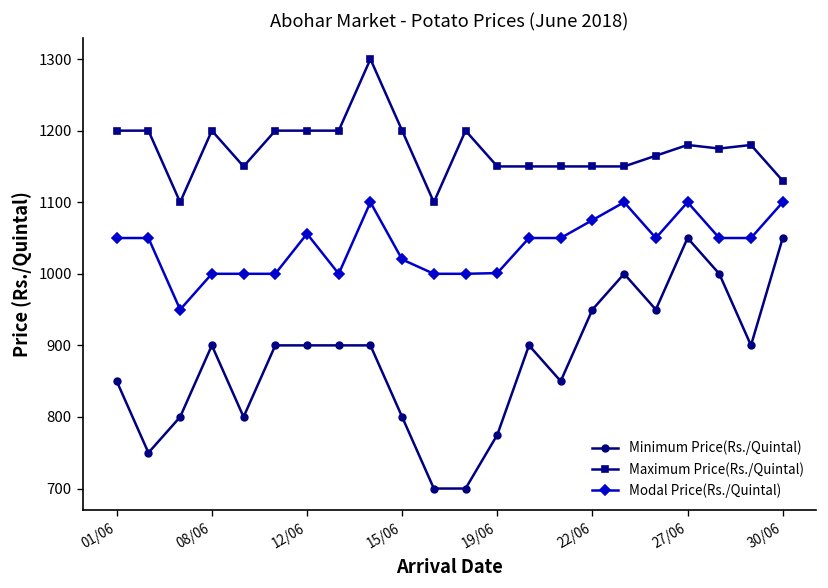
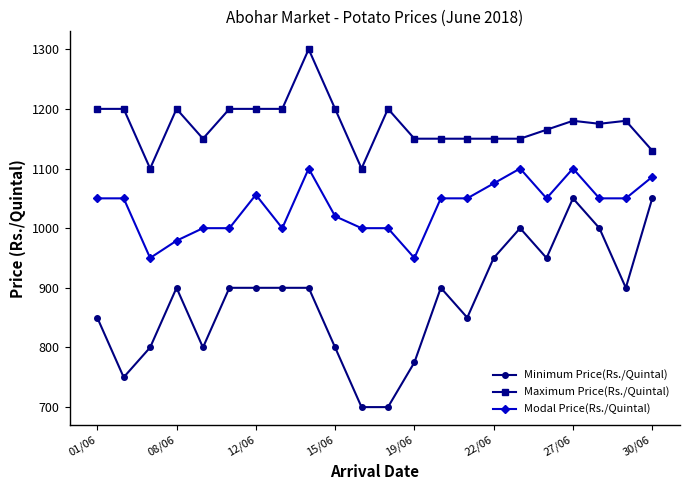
  {
    "Modal Price(Rs./Quintal)": {
      "01/06": 1050,
-     "08/06": 1000,
+     "08/06": 980,
      "12/06": 1060,
      "15/06": 1020,
-     "19/06": 1000,
+     "19/06": 950,
      "22/06": 1080,
      "27/06": 1100,
-     "30/06": 1100
+     "30/06": 1090
    }
  }
